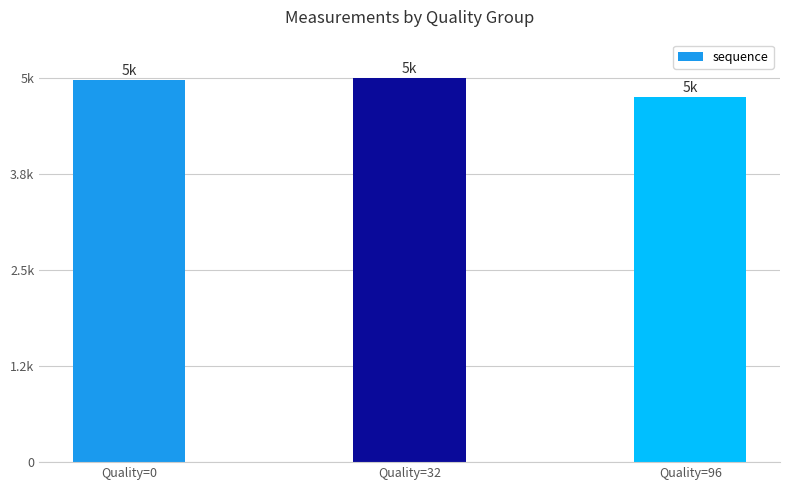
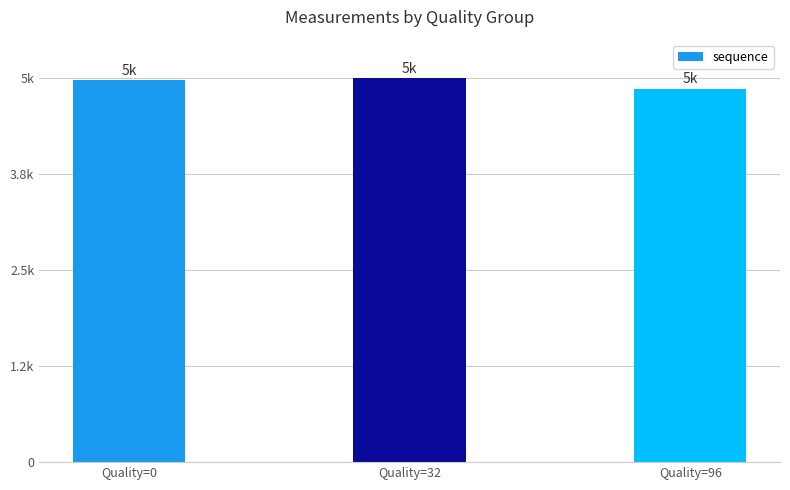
  {
-   "Quality=96": 4800
+   "Quality=96": 4900
  }
